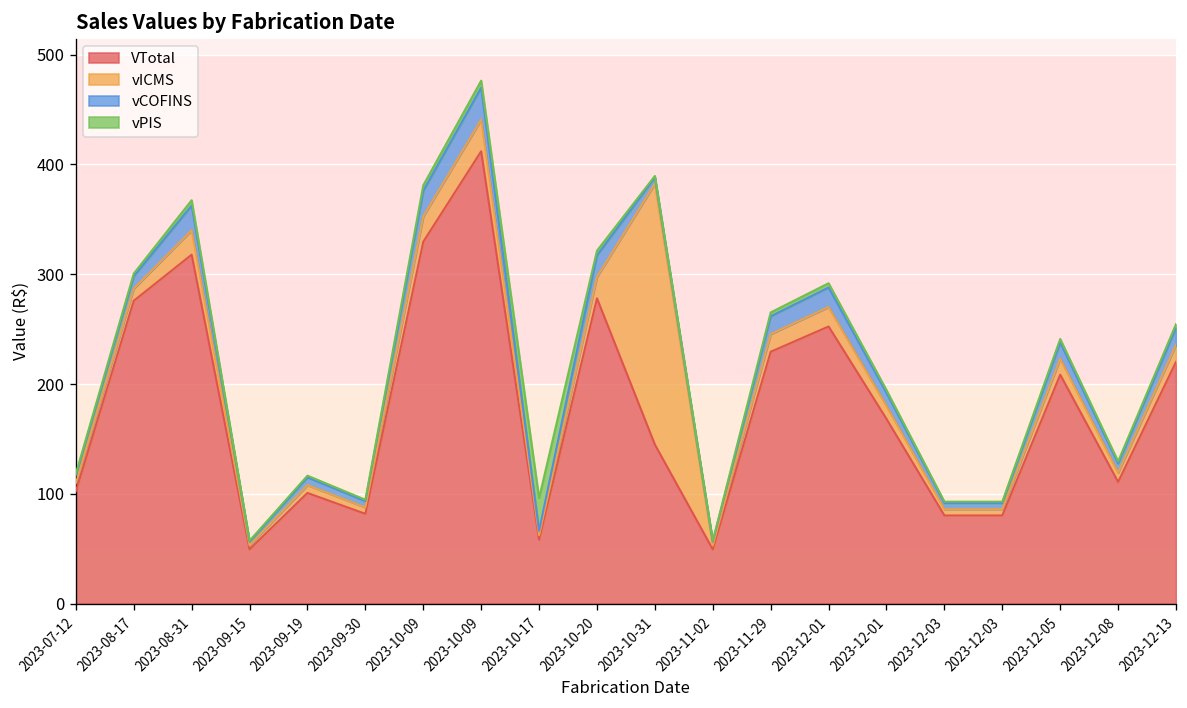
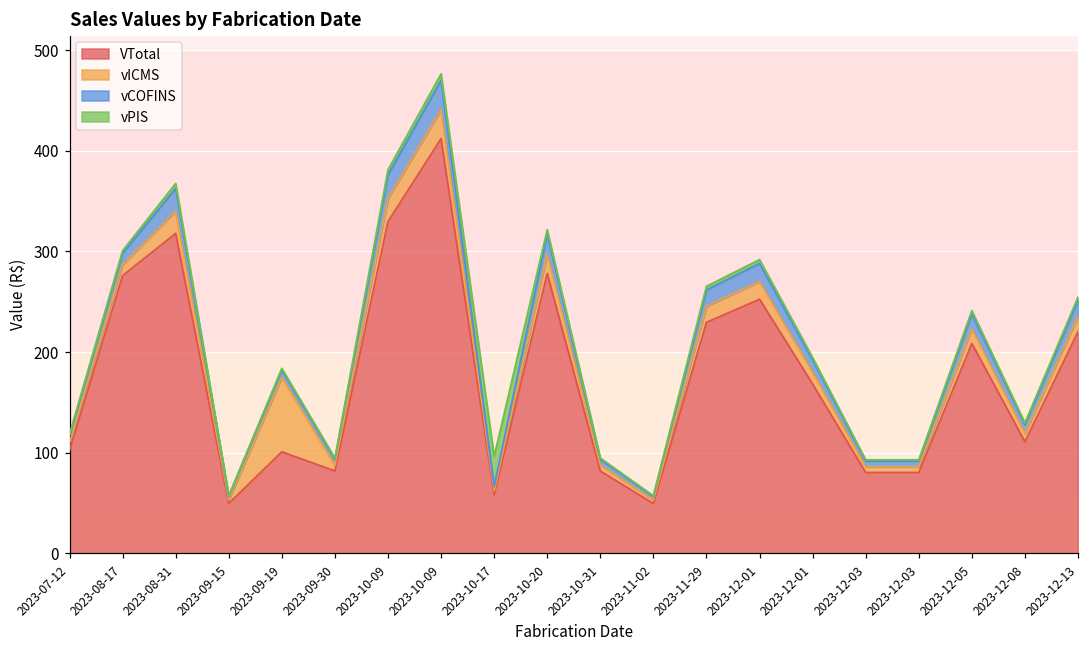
  {
    "VTotal": {
      "2023-07-12": 100,
      "2023-08-17": 280,
      "2023-08-31": 320,
      "2023-09-15": 50,
      "2023-09-19": 100,
      "2023-09-30": 80,
      "2023-10-17": 60,
      "2023-10-20": 280,
-     "2023-10-31": 140,
+     "2023-10-31": 80,
      "2023-11-02": 50,
      "2023-11-29": 230,
      "2023-12-05": 210,
      "2023-12-08": 110,
      "2023-12-13": 220
    },
    "vICMS": {
      "2023-07-12": 10,
      "2023-08-17": 10,
      "2023-08-31": 20,
      "2023-09-15": 0,
-     "2023-09-19": 10,
+     "2023-09-19": 70,
      "2023-09-30": 10,
      "2023-10-17": 0,
      "2023-10-20": 20,
-     "2023-10-31": 240,
+     "2023-10-31": 10,
      "2023-11-02": 0,
      "2023-11-29": 20,
      "2023-12-05": 10,
      "2023-12-08": 10,
      "2023-12-13": 20
    },
    "vCOFINS": {
      "2023-08-31": 20,
      "2023-10-17": 0,
      "2023-10-20": 20,
      "2023-11-29": 20,
      "2023-12-05": 10,
      "2023-12-13": 20
    },
    "vPIS": {
      "2023-08-31": 0,
      "2023-10-17": 30,
      "2023-10-20": 0,
      "2023-11-29": 0,
      "2023-12-05": 0,
      "2023-12-13": 0
    }
  }
